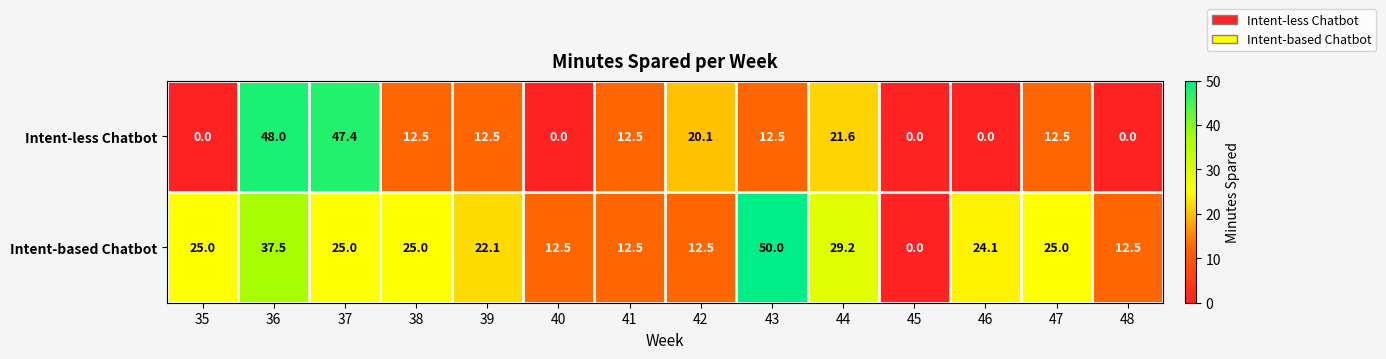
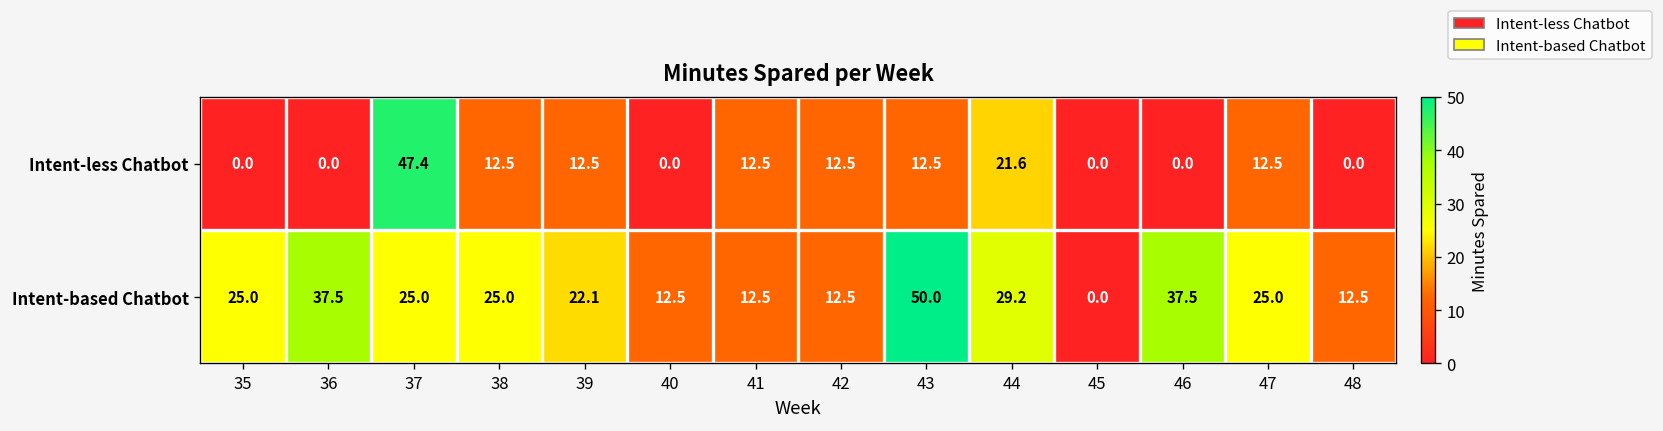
  {
    "Intent-less Chatbot": {
      "35": 0.0,
-     "36": 48.0,
+     "36": 0.0,
      "37": 47.4,
      "38": 12.5,
      "39": 12.5,
      "40": 0.0,
      "41": 12.5,
-     "42": 20.1,
+     "42": 12.5,
      "43": 12.5,
      "44": 21.6,
      "45": 0.0,
      "46": 0.0,
      "47": 12.5,
      "48": 0.0
    },
    "Intent-based Chatbot": {
      "35": 25.0,
      "36": 37.5,
      "37": 25.0,
      "38": 25.0,
      "39": 22.1,
      "40": 12.5,
      "41": 12.5,
      "42": 12.5,
      "43": 50.0,
      "44": 29.2,
      "45": 0.0,
-     "46": 24.1,
+     "46": 37.5,
      "47": 25.0,
      "48": 12.5
    }
  }
